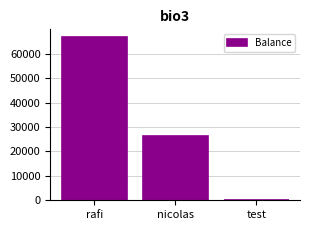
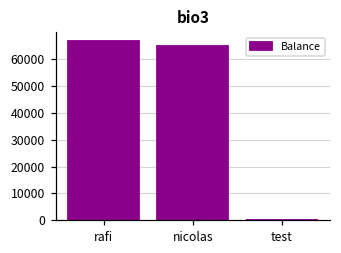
  {
    "rafi": 67000,
-   "nicolas": 26000,
+   "nicolas": 65000,
    "test": 0
  }
